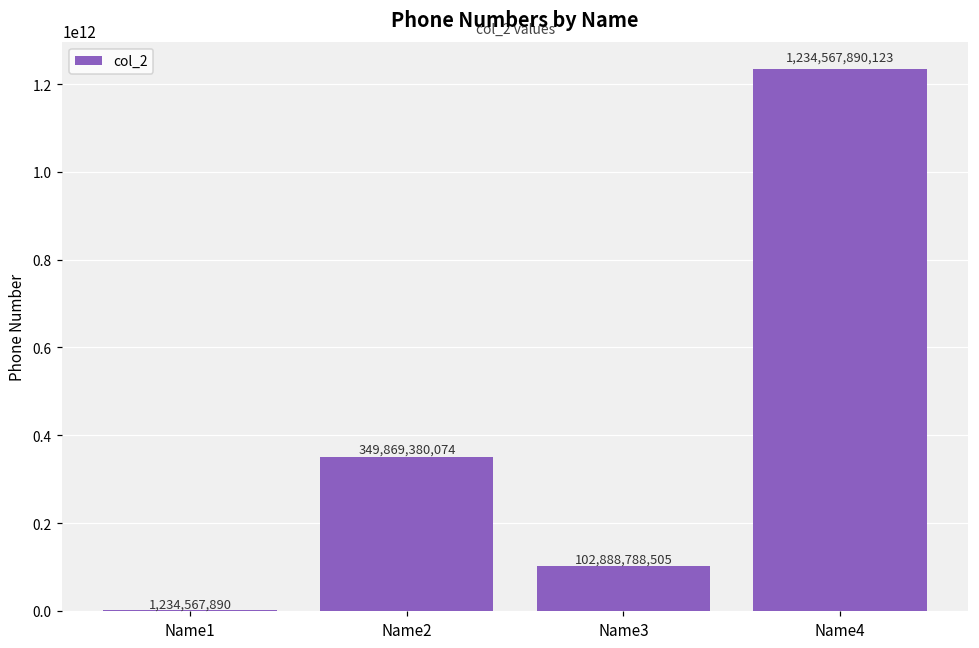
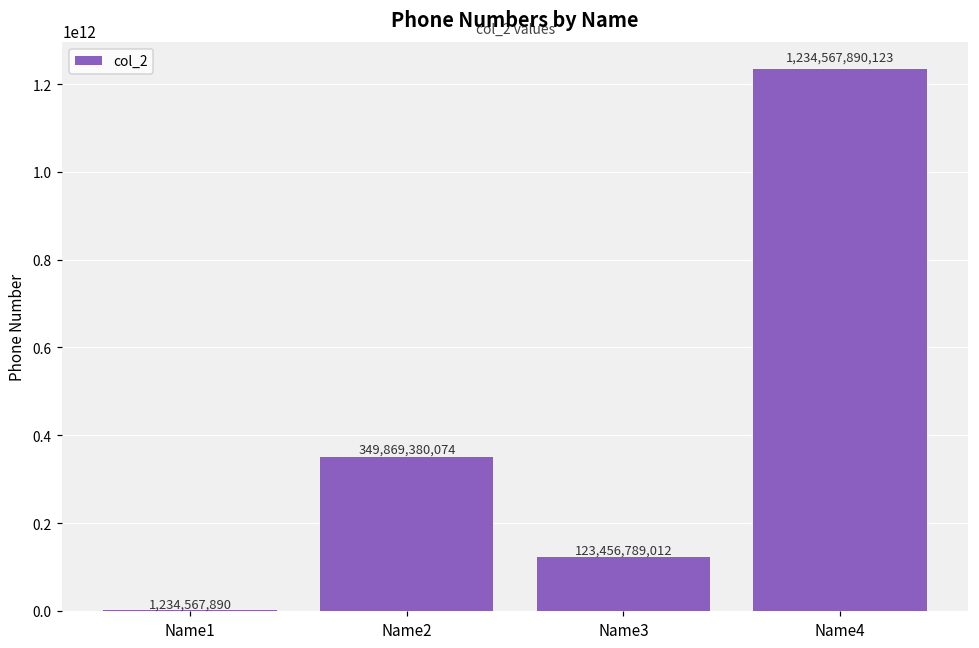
  {
    "Name1": "1,234,567,890",
    "Name2": "349,869,380,074",
-   "Name3": "102,888,788,505",
+   "Name3": "123,456,789,012",
    "Name4": "1,234,567,890,123"
  }
